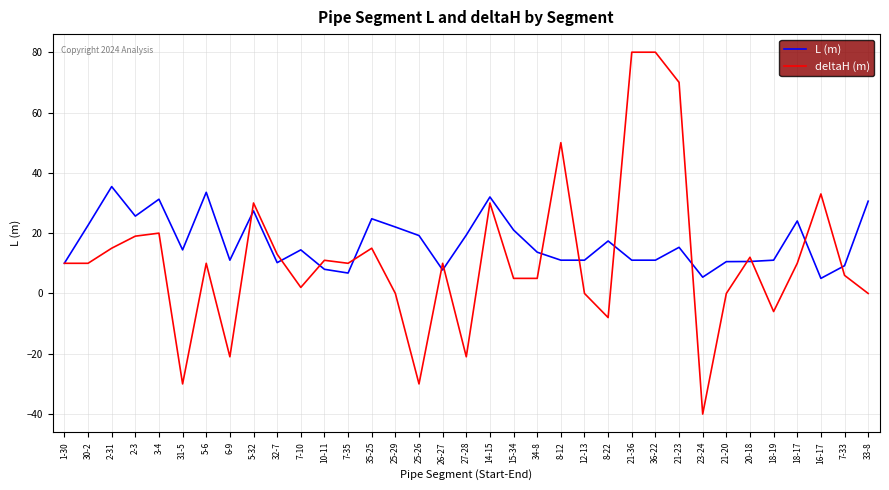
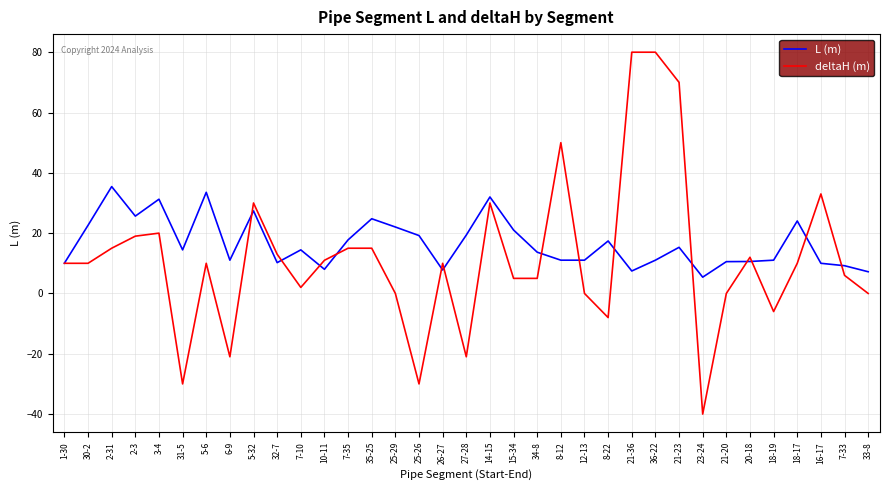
  {
    "L (m)": {
      "30-2": 23,
      "2-31": 35,
      "2-3": 26,
      "3-4": 31,
      "31-5": 14,
      "5-6": 34,
      "6-9": 11,
      "5-32": 27,
      "32-7": 10,
      "7-10": 14,
      "10-11": 8,
-     "7-35": 7,
+     "7-35": 18,
      "35-25": 25,
      "25-29": 22,
      "25-26": 19,
      "26-27": 8,
      "27-28": 19,
      "14-15": 32,
      "15-34": 21,
      "34-8": 14,
      "8-12": 11,
      "12-13": 11,
      "8-22": 17,
-     "21-36": 11,
+     "21-36": 7,
      "36-22": 11,
      "21-23": 15,
      "23-24": 5,
      "21-20": 11,
      "20-18": 11,
      "18-19": 11,
      "18-17": 24,
-     "16-17": 5,
+     "16-17": 10,
      "7-33": 9,
-     "33-8": 31
+     "33-8": 7
    },
    "deltaH (m)": {
      "30-2": 10,
      "2-31": 15,
      "2-3": 19,
      "3-4": 20,
      "31-5": -30,
      "5-6": 10,
      "6-9": -21,
      "5-32": 30,
      "32-7": 13,
      "7-10": 2,
      "10-11": 11,
-     "7-35": 10,
+     "7-35": 15,
      "35-25": 15,
      "25-29": 0,
      "25-26": -30,
      "26-27": 10,
      "27-28": -21,
      "14-15": 30,
      "15-34": 5,
      "34-8": 5,
      "8-12": 50,
      "12-13": 0,
      "8-22": -8,
      "21-36": 80,
      "36-22": 80,
      "21-23": 70,
      "23-24": -40,
      "21-20": 0,
      "20-18": 12,
      "18-19": -6,
      "18-17": 10,
      "16-17": 33,
      "7-33": 6,
      "33-8": 0
    }
  }
